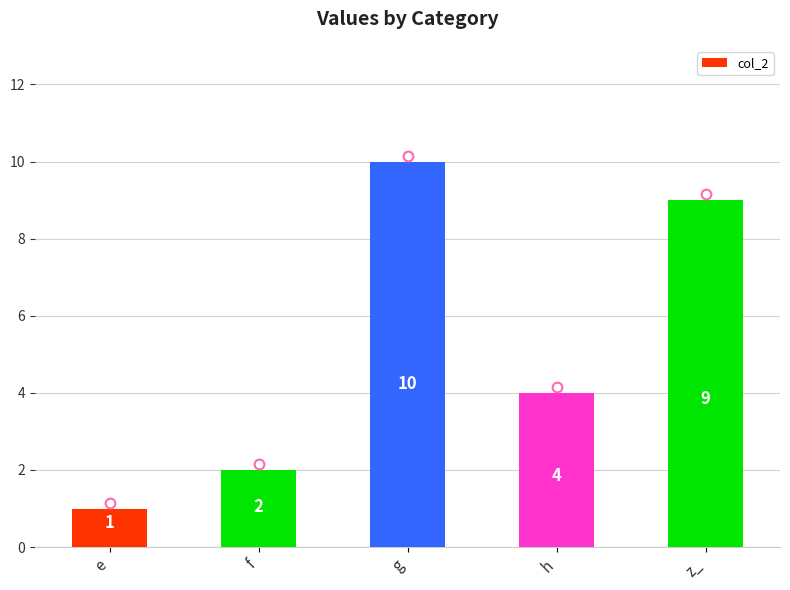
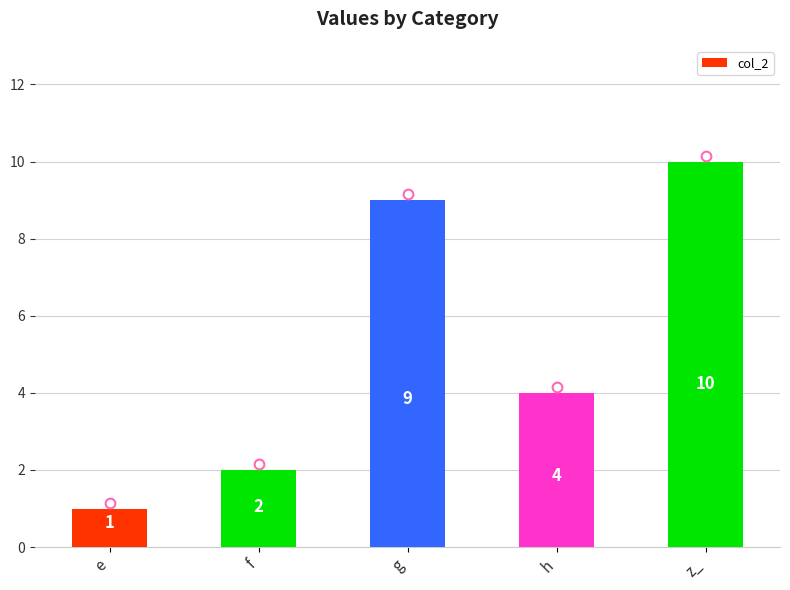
  {
    "col_2": {
      "e": 1,
      "f": 2,
-     "g": 10,
+     "g": 9,
      "h": 4,
-     "z_": 9
+     "z_": 10
    }
  }
